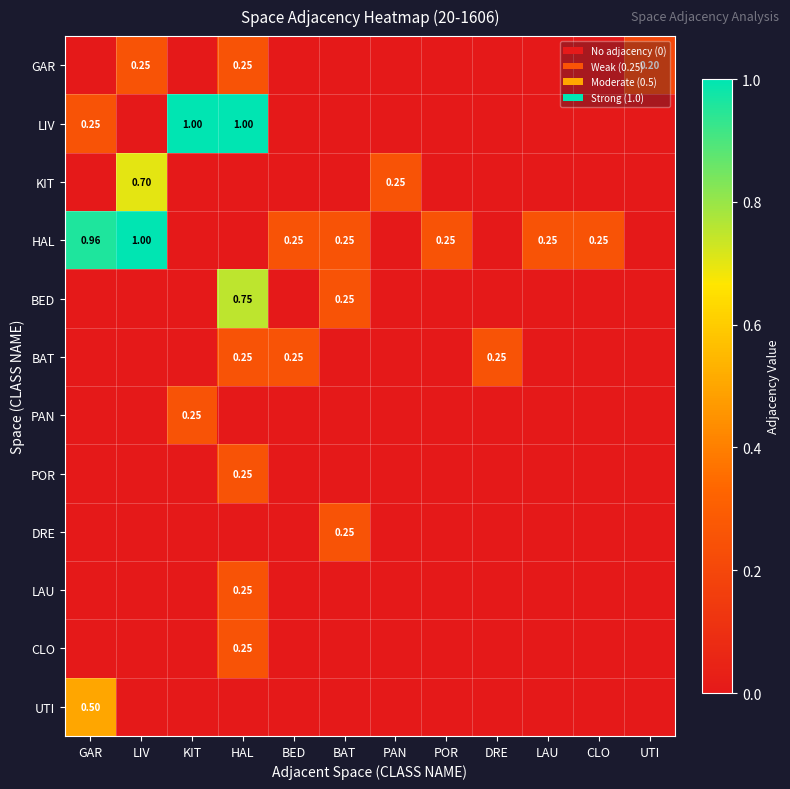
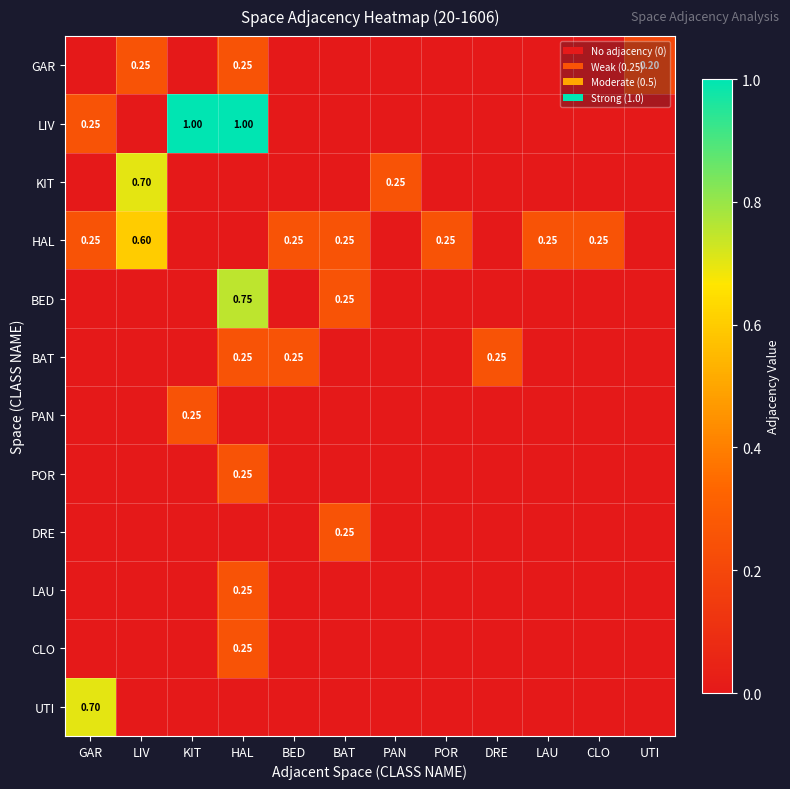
  {
    "GAR": {
      "LIV": 0.25,
      "HAL": 0.25
    },
    "LIV": {
      "GAR": 0.25,
      "KIT": 1.00,
      "HAL": 1.00
    },
    "KIT": {
      "LIV": 0.70,
      "PAN": 0.25
    },
    "HAL": {
-     "GAR": 0.96,
-     "LIV": 1.00,
+     "GAR": 0.25,
+     "LIV": 0.60,
      "BED": 0.25,
      "BAT": 0.25,
      "POR": 0.25,
      "LAU": 0.25,
      "CLO": 0.25
    },
    "BED": {
      "HAL": 0.75,
      "BAT": 0.25
    },
    "BAT": {
      "HAL": 0.25,
      "BED": 0.25,
      "DRE": 0.25
    },
    "PAN": {
      "KIT": 0.25
    },
    "POR": {
      "HAL": 0.25
    },
    "DRE": {
      "BAT": 0.25
    },
    "LAU": {
      "HAL": 0.25
    },
    "CLO": {
      "HAL": 0.25
    },
    "UTI": {
-     "GAR": 0.50
+     "GAR": 0.70
    }
  }
